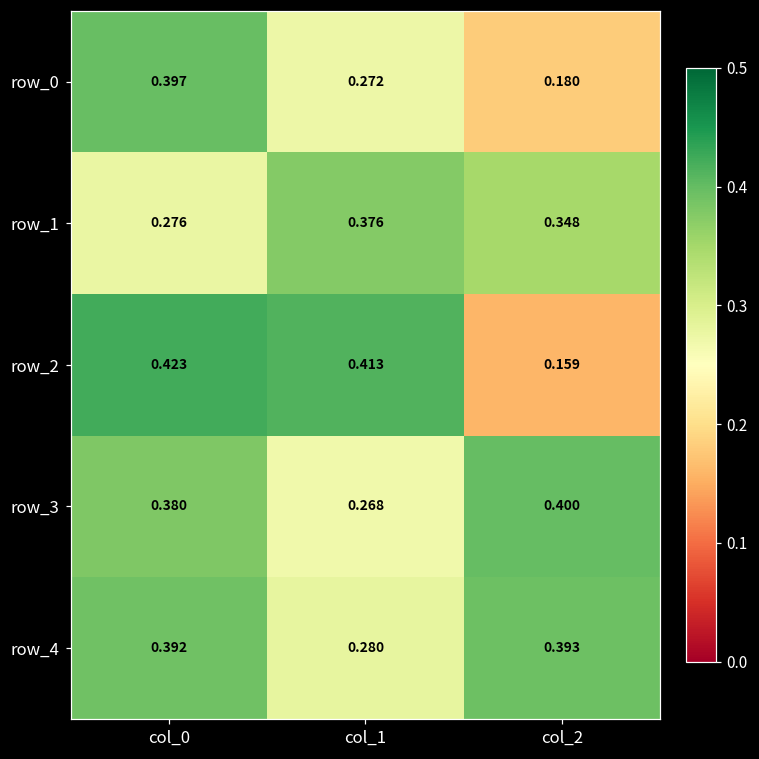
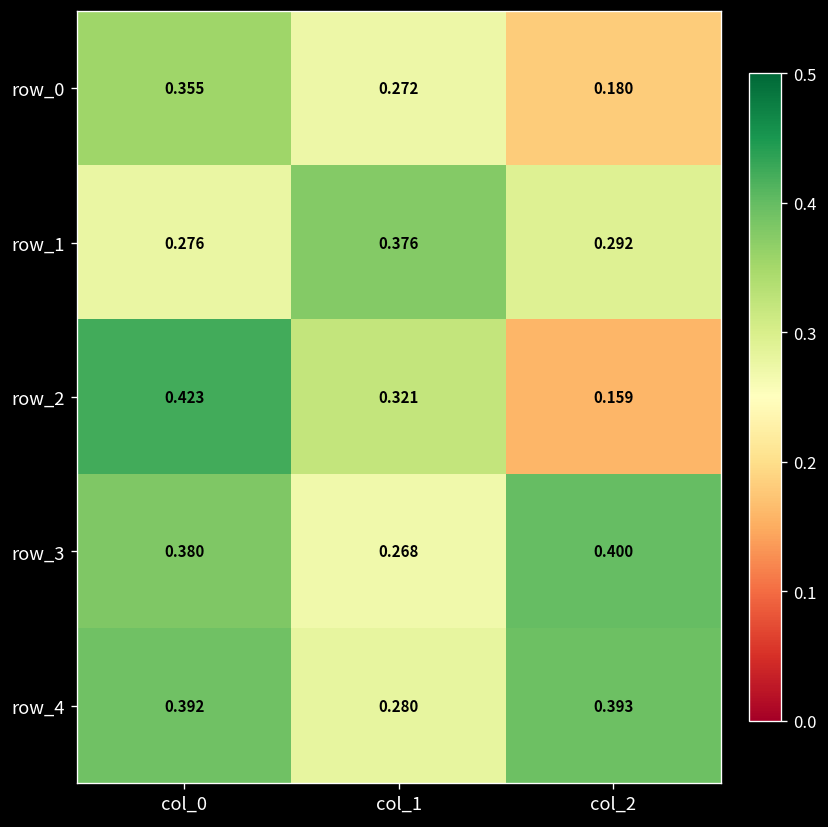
  {
    "row_0": {
-     "col_0": 0.397,
+     "col_0": 0.355,
      "col_1": 0.272,
      "col_2": 0.180
    },
    "row_1": {
      "col_0": 0.276,
      "col_1": 0.376,
-     "col_2": 0.348
+     "col_2": 0.292
    },
    "row_2": {
      "col_0": 0.423,
-     "col_1": 0.413,
+     "col_1": 0.321,
      "col_2": 0.159
    },
    "row_3": {
      "col_0": 0.380,
      "col_1": 0.268,
      "col_2": 0.400
    },
    "row_4": {
      "col_0": 0.392,
      "col_1": 0.280,
      "col_2": 0.393
    }
  }
